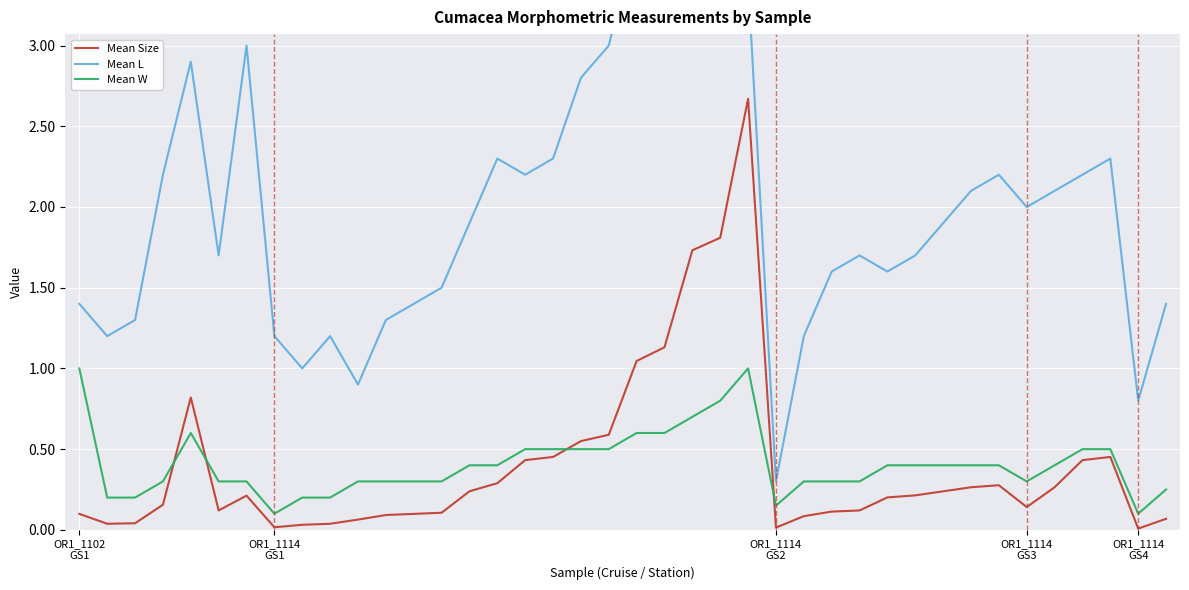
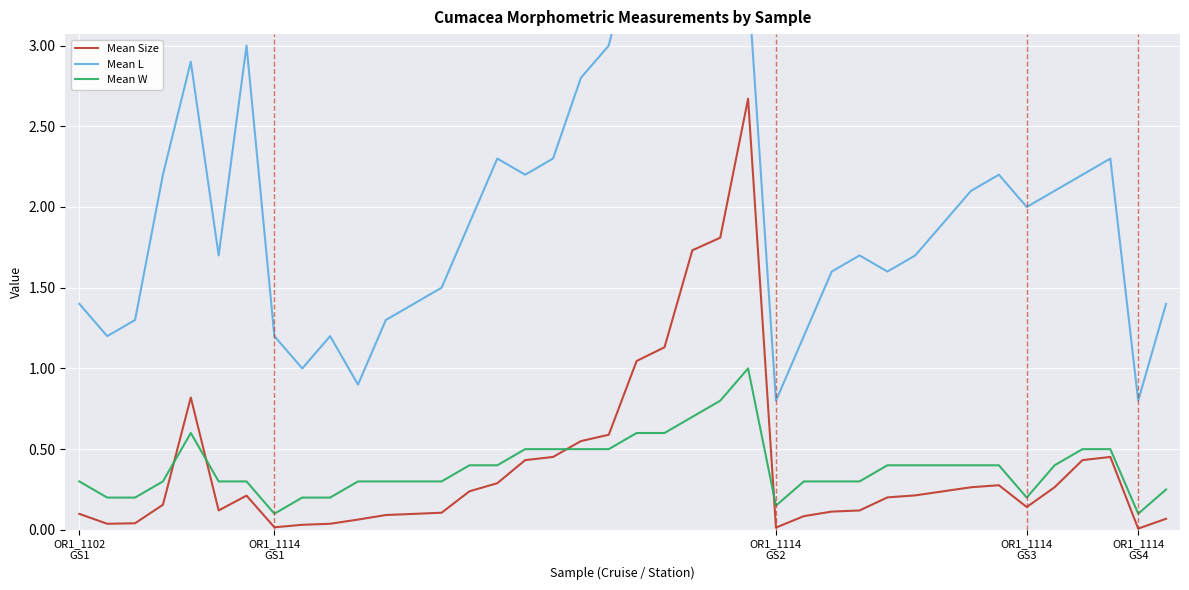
  {
    "Mean Size": {
      "OR1_1102 GS1": 0.1,
      "OR1_1114 GS1": 0.02,
      "OR1_1114 GS2": 0.0,
      "OR1_1114 GS3": 0.14,
      "OR1_1114 GS4": 0.0
    },
    "Mean L": {
      "OR1_1102 GS1": 1.4,
      "OR1_1114 GS1": 1.2,
-     "OR1_1114 GS2": 0.3,
+     "OR1_1114 GS2": 0.8,
      "OR1_1114 GS3": 2.0,
      "OR1_1114 GS4": 0.8
    },
    "Mean W": {
-     "OR1_1102 GS1": 1.0,
+     "OR1_1102 GS1": 0.3,
      "OR1_1114 GS1": 0.1,
      "OR1_1114 GS2": 0.15,
-     "OR1_1114 GS3": 0.3,
+     "OR1_1114 GS3": 0.2,
      "OR1_1114 GS4": 0.1
    }
  }
